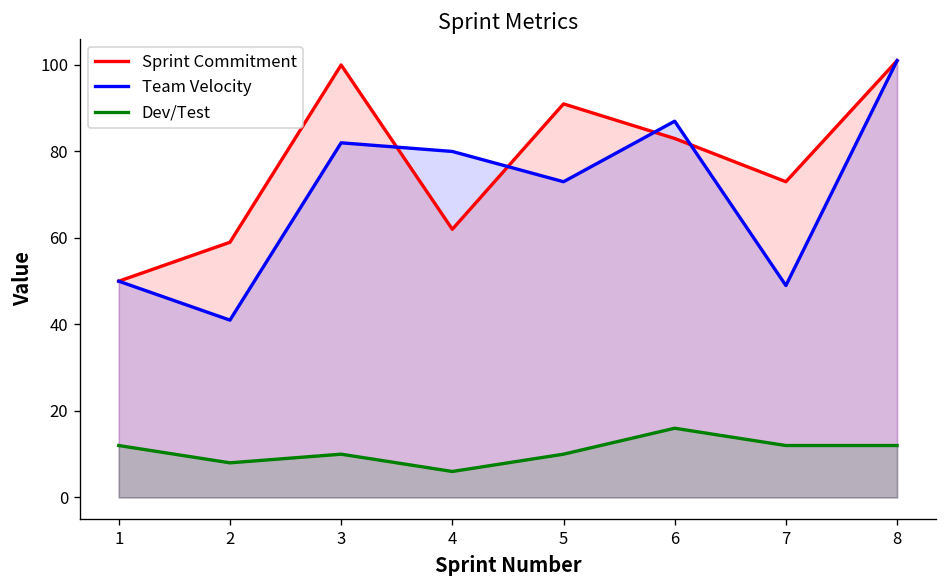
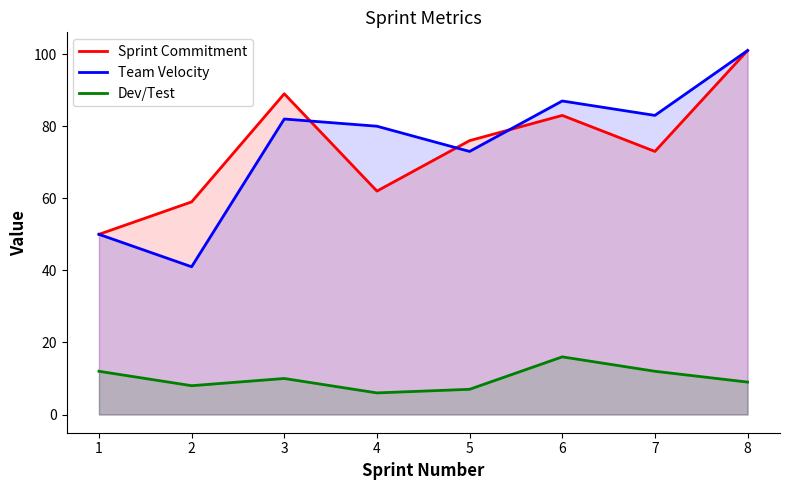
  {
    "Sprint Commitment": {
      "2": 59,
-     "3": 100,
+     "3": 89,
      "4": 62,
-     "5": 91,
+     "5": 76,
      "6": 83,
      "7": 73
    },
    "Team Velocity": {
      "2": 41,
      "3": 82,
      "4": 80,
      "5": 73,
      "6": 87,
-     "7": 49
+     "7": 83
    },
    "Dev/Test": {
      "1": 12,
      "2": 8,
      "3": 10,
      "4": 6,
-     "5": 10,
+     "5": 7,
      "6": 16,
      "7": 12,
-     "8": 12
+     "8": 9
    }
  }
